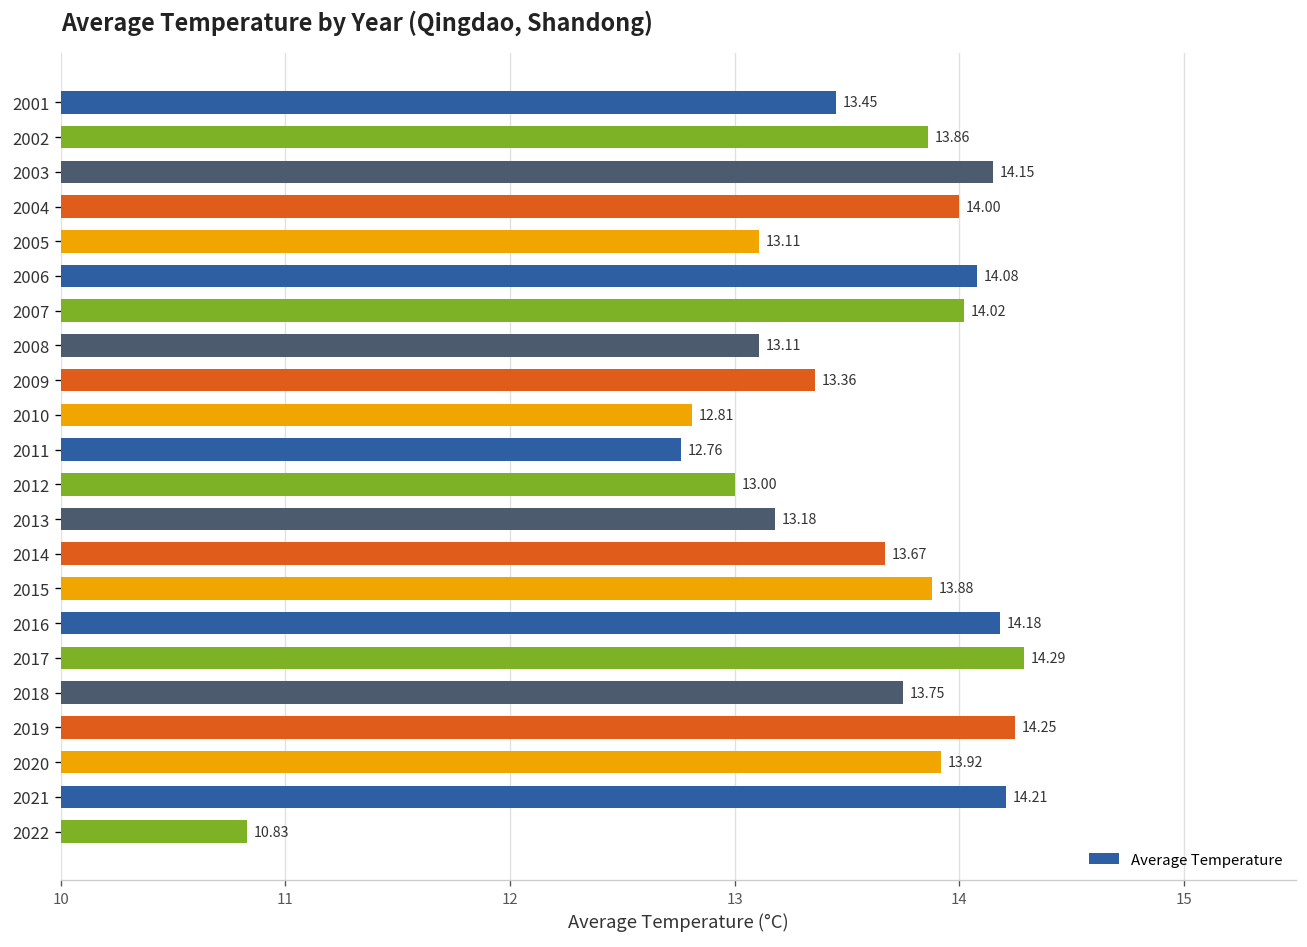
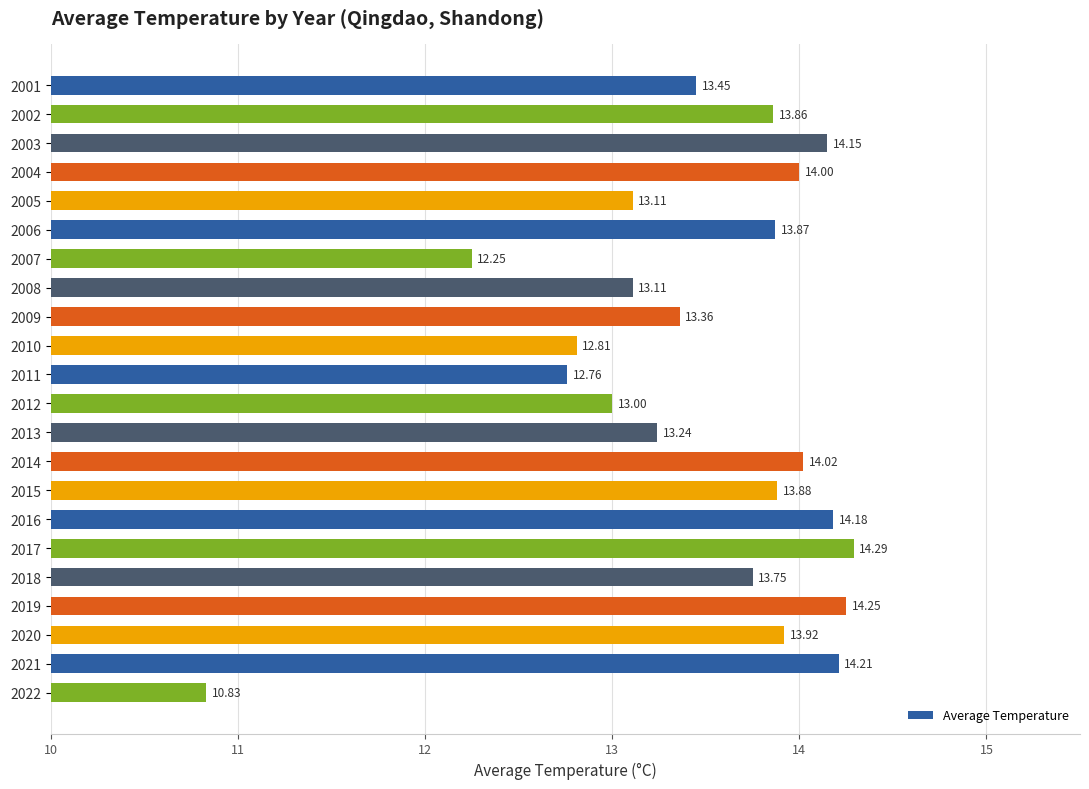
  {
    "2001": 13.45,
    "2002": 13.86,
    "2003": 14.15,
    "2004": 14.00,
    "2005": 13.11,
-   "2006": 14.08,
-   "2007": 14.02,
+   "2006": 13.87,
+   "2007": 12.25,
    "2008": 13.11,
    "2009": 13.36,
    "2010": 12.81,
    "2011": 12.76,
    "2012": 13.00,
-   "2013": 13.18,
-   "2014": 13.67,
+   "2013": 13.24,
+   "2014": 14.02,
    "2015": 13.88,
    "2016": 14.18,
    "2017": 14.29,
    "2018": 13.75,
    "2019": 14.25,
    "2020": 13.92,
    "2021": 14.21,
    "2022": 10.83
  }
